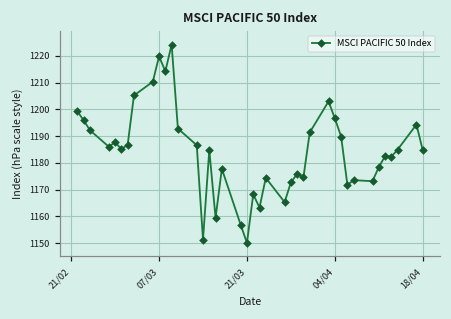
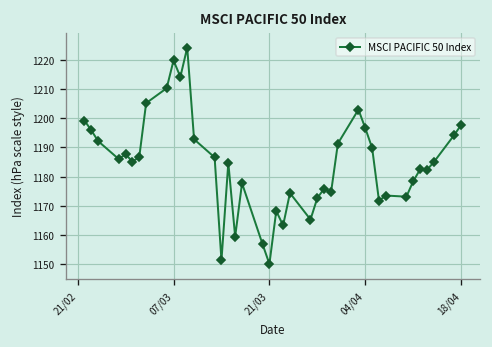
  {
    "07/03": 1220,
    "21/03": 1150,
    "04/04": 1197,
-   "18/04": 1185
+   "18/04": 1198
  }
